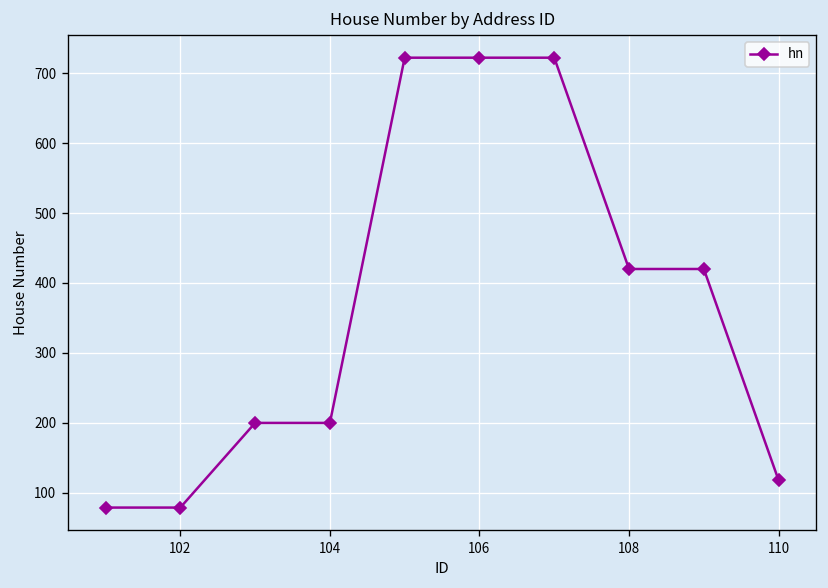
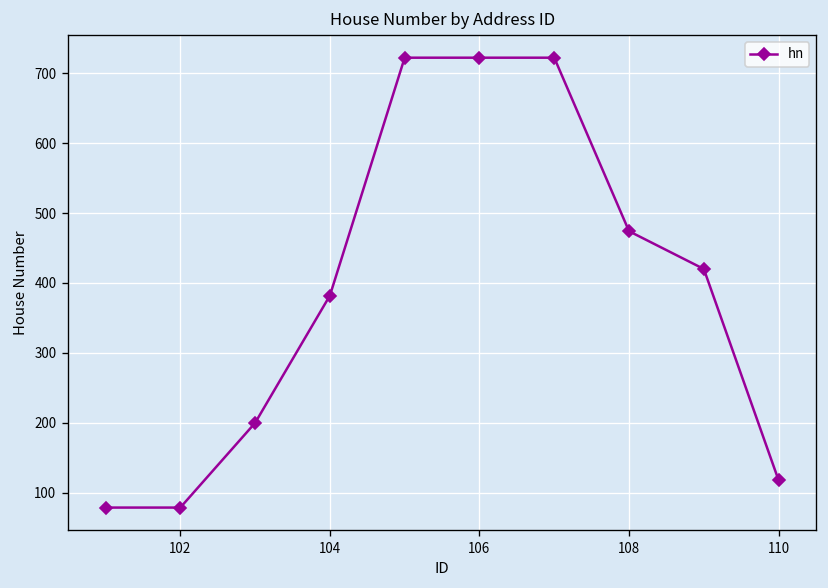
  {
    "102": 80,
-   "104": 200,
+   "104": 380,
    "106": 720,
-   "108": 420,
+   "108": 470,
    "110": 120
  }
